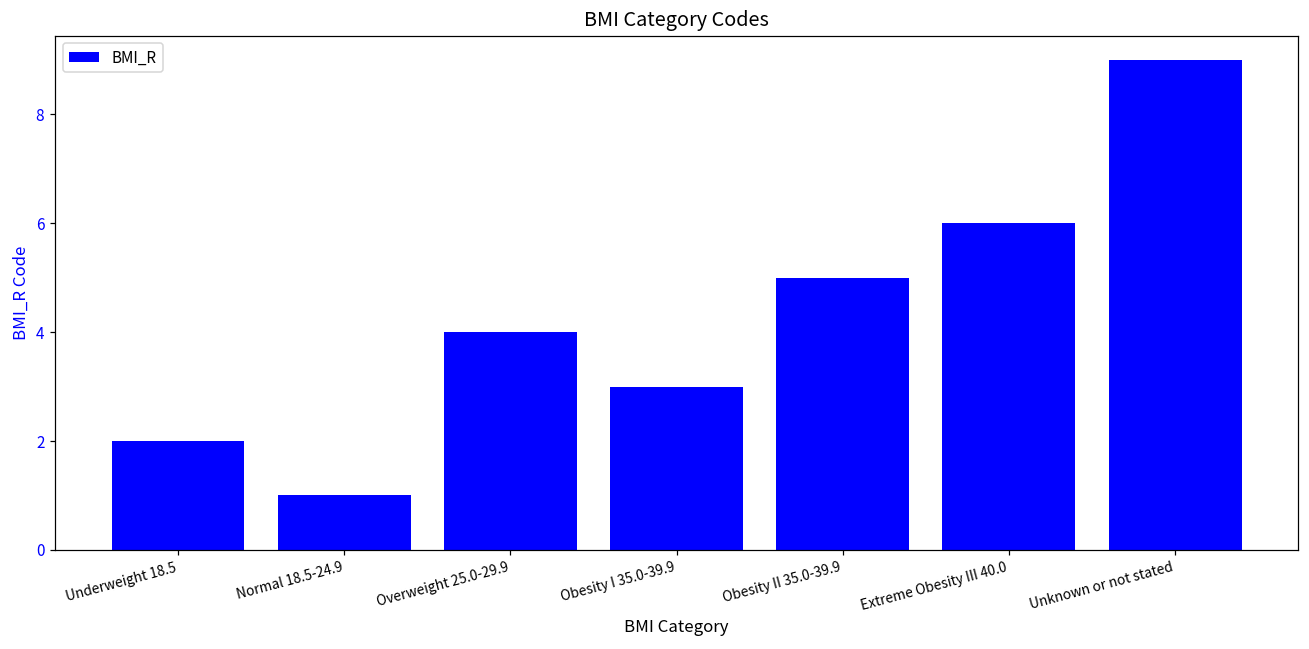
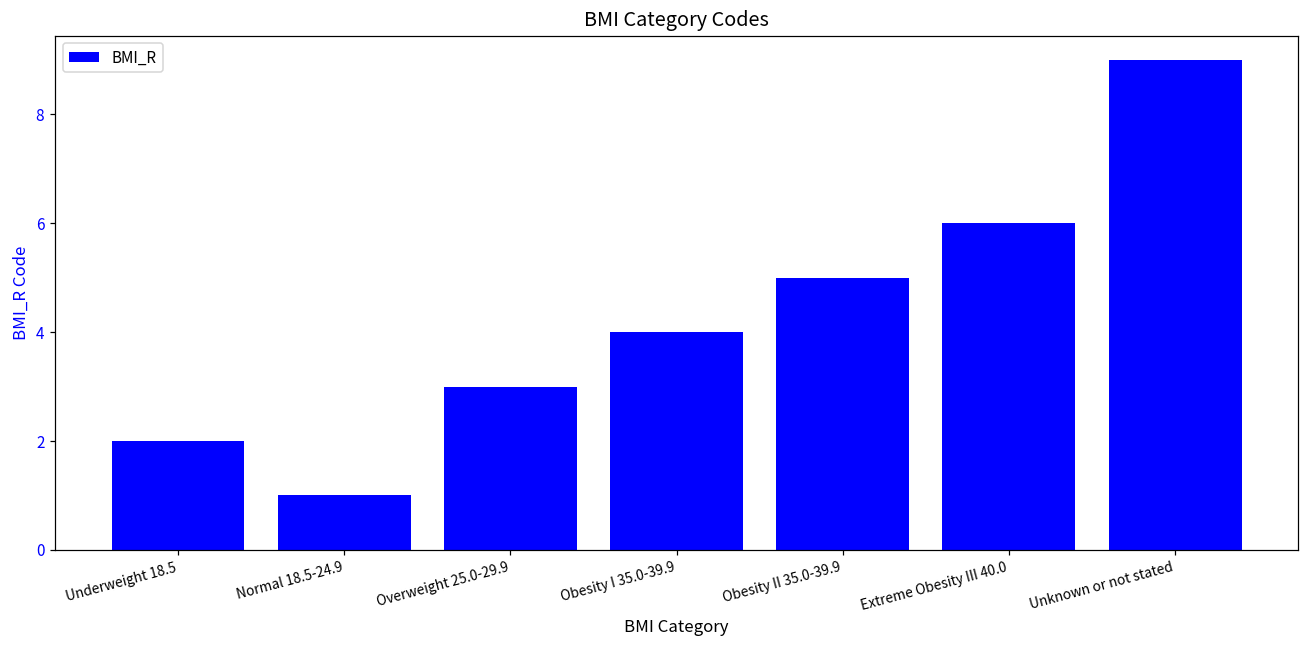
  {
    "Underweight 18.5": 2,
    "Normal 18.5-24.9": 1,
-   "Overweight 25.0-29.9": 4,
-   "Obesity I 35.0-39.9": 3,
+   "Overweight 25.0-29.9": 3,
+   "Obesity I 35.0-39.9": 4,
    "Obesity II 35.0-39.9": 5,
    "Extreme Obesity III 40.0": 6,
    "Unknown or not stated": 9
  }
